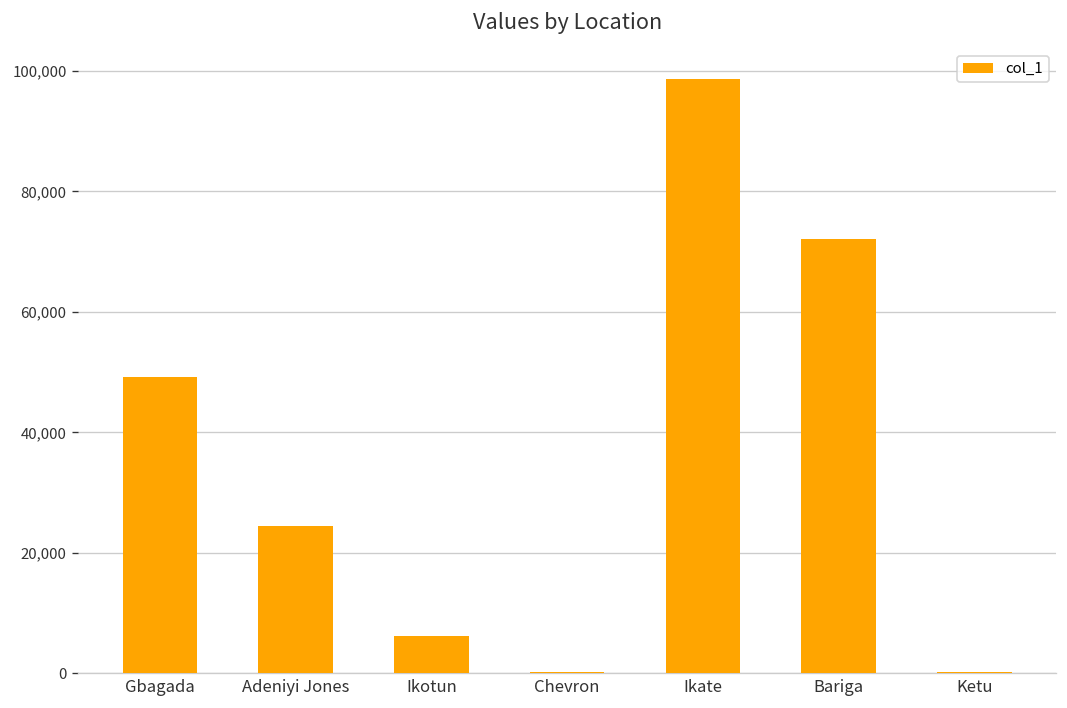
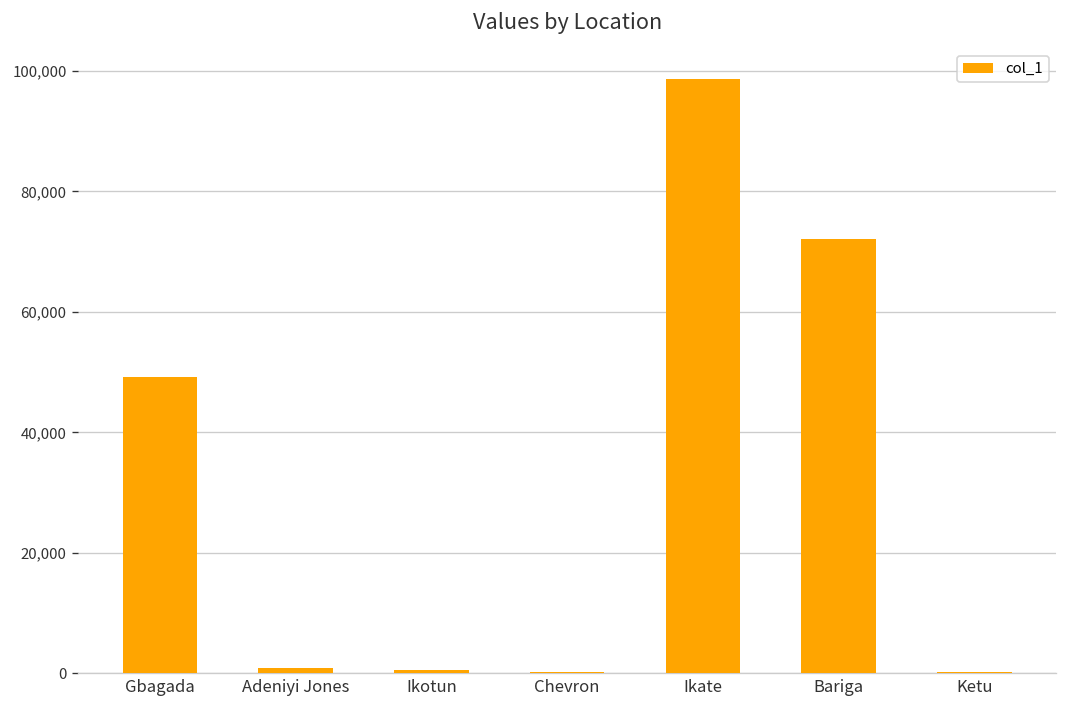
  {
    "Gbagada": "49,000",
-   "Adeniyi Jones": "24,000",
-   "Ikotun": "6,000",
+   "Adeniyi Jones": "1,000",
+   "Ikotun": "1,000",
    "Ikate": "99,000",
    "Bariga": "72,000"
  }
